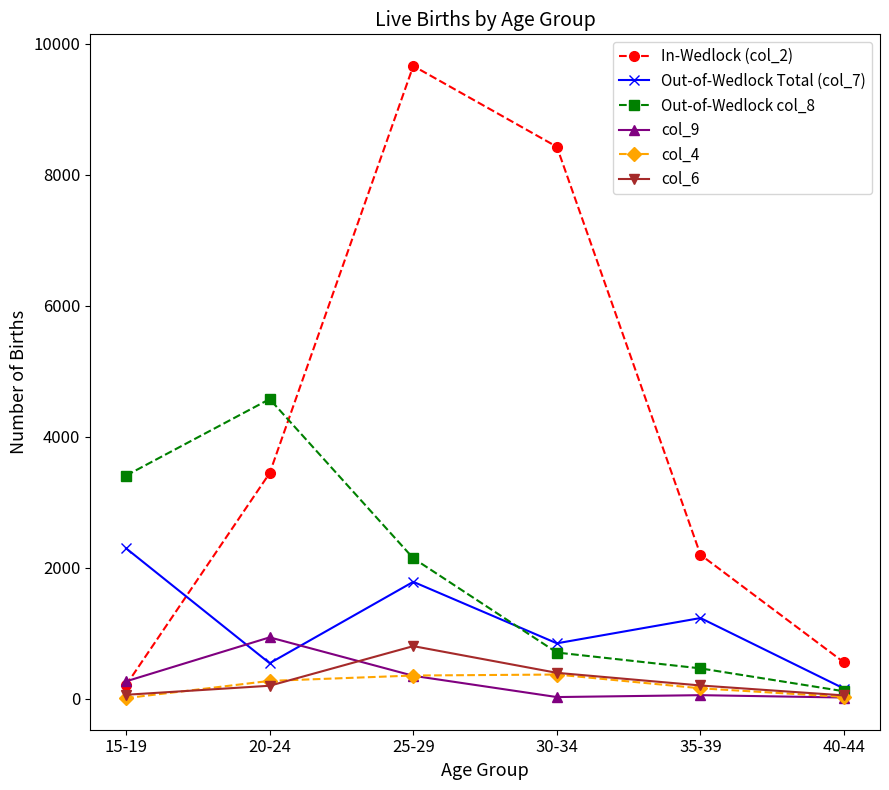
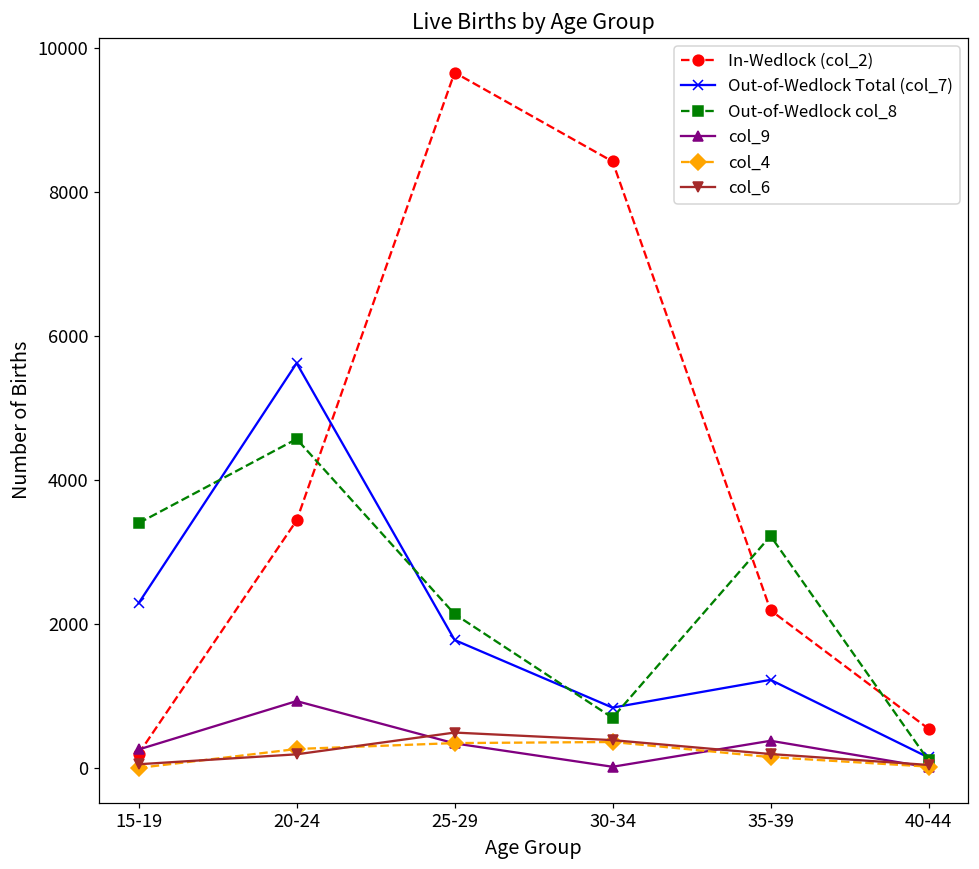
  {
    "In-Wedlock (col_2)": {
      "15-19": 200,
      "20-24": 3400,
      "25-29": 9700,
      "30-34": 8400,
      "35-39": 2200,
      "40-44": 600
    },
    "Out-of-Wedlock Total (col_7)": {
      "15-19": 2300,
-     "20-24": 500,
+     "20-24": 5600,
      "25-29": 1800,
      "30-34": 800,
      "35-39": 1200,
      "40-44": 200
    },
    "Out-of-Wedlock col_8": {
      "15-19": 3400,
      "20-24": 4600,
      "25-29": 2100,
      "30-34": 700,
-     "35-39": 500,
+     "35-39": 3200,
      "40-44": 100
    },
    "col_9": {
      "15-19": 300,
      "20-24": 900,
      "30-34": 0,
-     "35-39": 100
+     "35-39": 400
    },
    "col_4": {
      "15-19": 0,
      "20-24": 300,
      "35-39": 200
    },
    "col_6": {
      "15-19": 100,
      "20-24": 200,
-     "25-29": 800,
+     "25-29": 500,
      "35-39": 200
    }
  }
